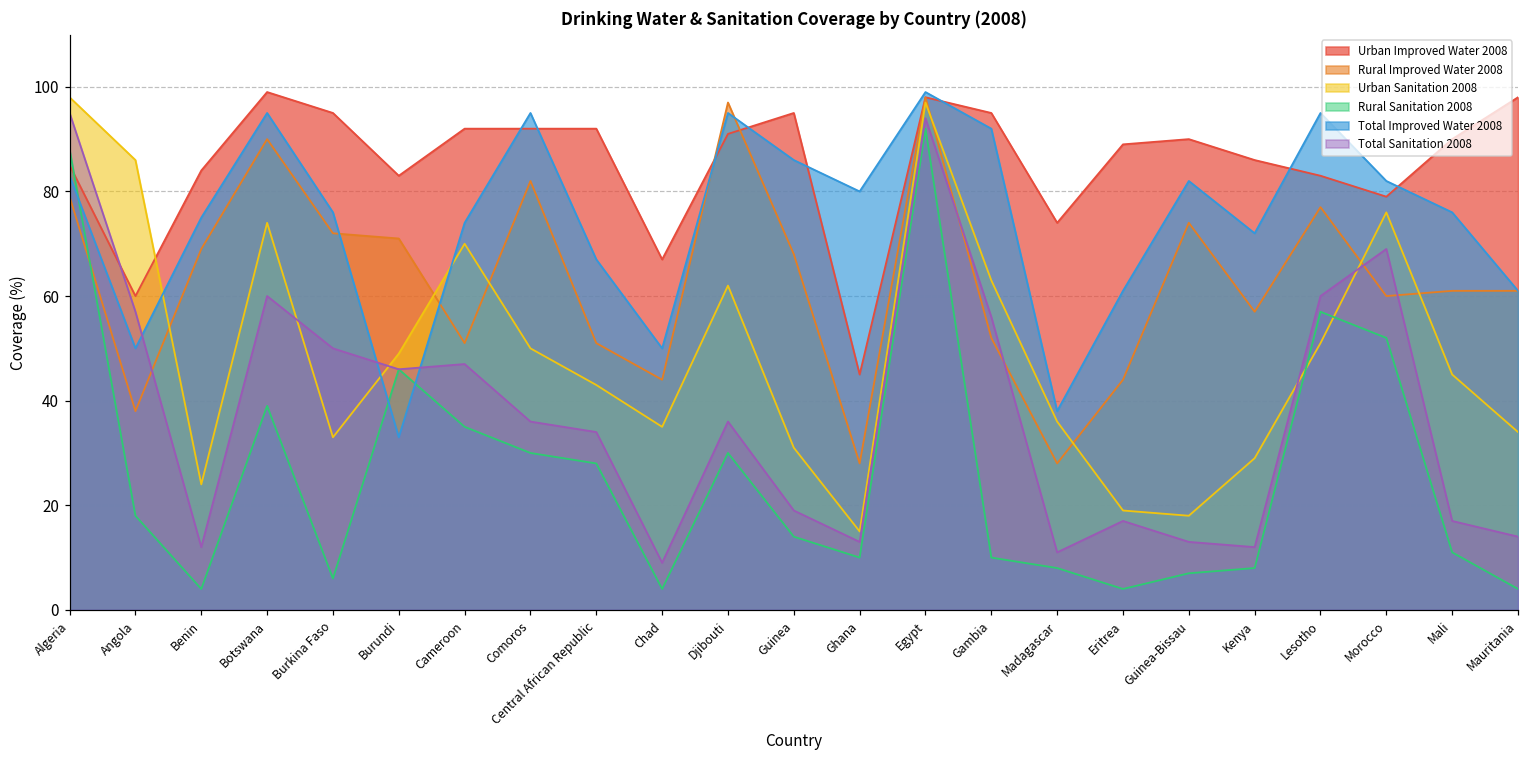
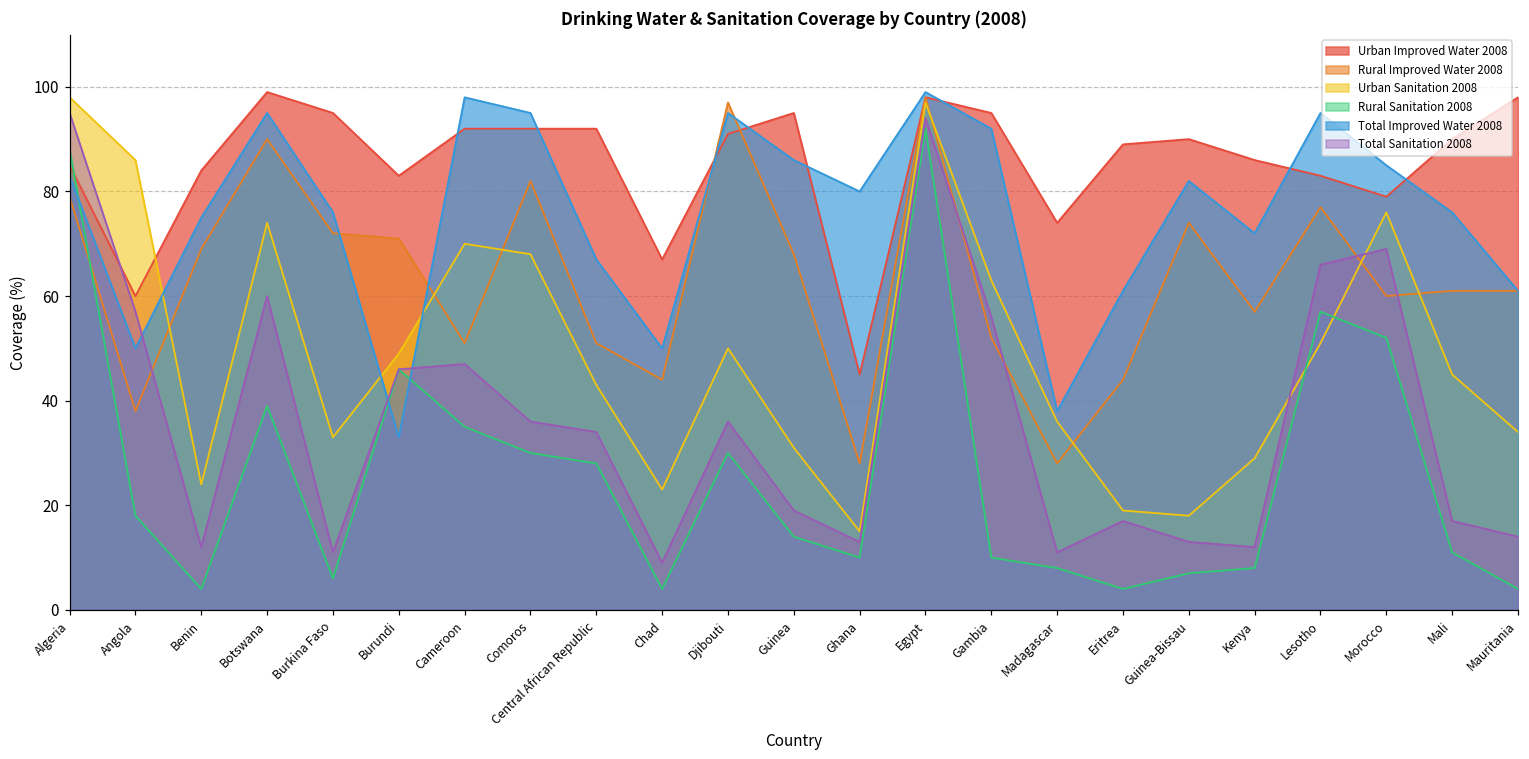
  {
    "Urban Sanitation 2008": {
      "Algeria": 98,
      "Angola": 86,
      "Benin": 24,
      "Botswana": 74,
      "Burkina Faso": 33,
      "Burundi": 49,
      "Cameroon": 70,
-     "Comoros": 50,
+     "Comoros": 68,
      "Central African Republic": 43,
-     "Chad": 35,
-     "Djibouti": 62,
+     "Chad": 23,
+     "Djibouti": 50,
      "Guinea": 31,
      "Ghana": 15,
      "Egypt": 97,
      "Gambia": 63,
      "Madagascar": 36,
      "Eritrea": 19,
      "Guinea-Bissau": 18,
      "Kenya": 29,
      "Lesotho": 51,
      "Morocco": 76,
      "Mali": 45,
      "Mauritania": 34
    },
    "Rural Sanitation 2008": {
      "Algeria": 88,
      "Angola": 18,
      "Benin": 4,
      "Botswana": 39,
      "Burkina Faso": 6,
      "Cameroon": 35,
      "Comoros": 30,
      "Central African Republic": 28,
      "Chad": 4,
      "Djibouti": 30,
      "Guinea": 14,
      "Ghana": 10,
      "Egypt": 92,
      "Gambia": 10,
      "Madagascar": 8,
      "Eritrea": 4,
      "Guinea-Bissau": 7,
      "Kenya": 8,
      "Lesotho": 57,
      "Morocco": 52,
      "Mali": 11,
      "Mauritania": 4
    },
    "Total Improved Water 2008": {
      "Algeria": 83,
      "Angola": 50,
      "Benin": 75,
      "Botswana": 95,
      "Burkina Faso": 76,
      "Burundi": 33,
-     "Cameroon": 74,
+     "Cameroon": 98,
      "Comoros": 95,
      "Central African Republic": 67,
      "Chad": 50,
      "Djibouti": 95,
      "Guinea": 86,
      "Ghana": 80,
      "Egypt": 99,
      "Gambia": 92,
      "Madagascar": 38,
      "Eritrea": 61,
      "Guinea-Bissau": 82,
      "Kenya": 72,
      "Lesotho": 95,
-     "Morocco": 82,
+     "Morocco": 85,
      "Mali": 76
    },
    "Total Sanitation 2008": {
      "Algeria": 95,
      "Angola": 57,
      "Benin": 12,
      "Botswana": 60,
-     "Burkina Faso": 50,
+     "Burkina Faso": 11,
      "Cameroon": 47,
      "Comoros": 36,
      "Central African Republic": 34,
      "Chad": 9,
      "Djibouti": 36,
      "Guinea": 19,
      "Ghana": 13,
      "Egypt": 94,
      "Gambia": 56,
      "Madagascar": 11,
      "Eritrea": 17,
      "Guinea-Bissau": 13,
      "Kenya": 12,
-     "Lesotho": 60,
+     "Lesotho": 66,
      "Morocco": 69,
      "Mali": 17,
      "Mauritania": 14
    }
  }
